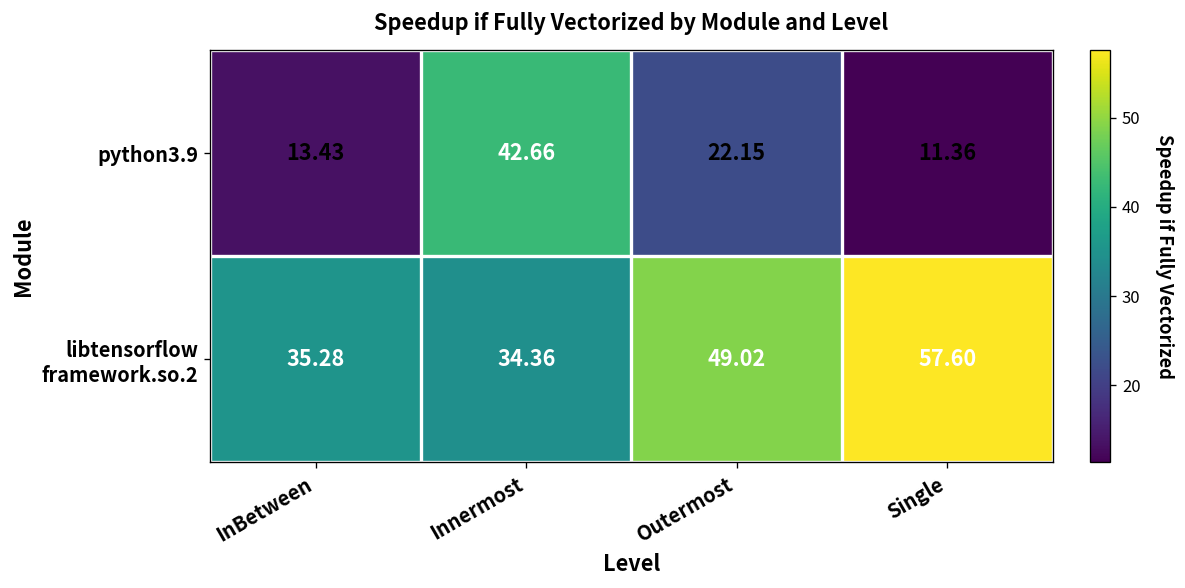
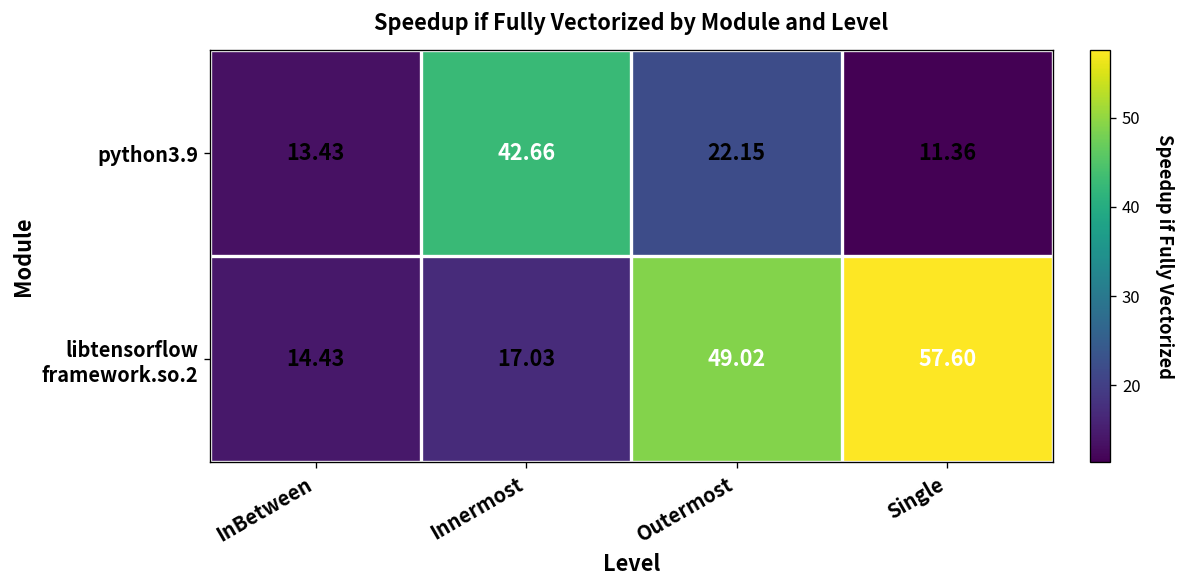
  {
    "python3.9": {
      "InBetween": 13.43,
      "Innermost": 42.66,
      "Outermost": 22.15,
      "Single": 11.36
    },
    "libtensorflow framework.so.2": {
-     "InBetween": 35.28,
-     "Innermost": 34.36,
+     "InBetween": 14.43,
+     "Innermost": 17.03,
      "Outermost": 49.02,
      "Single": 57.60
    }
  }
